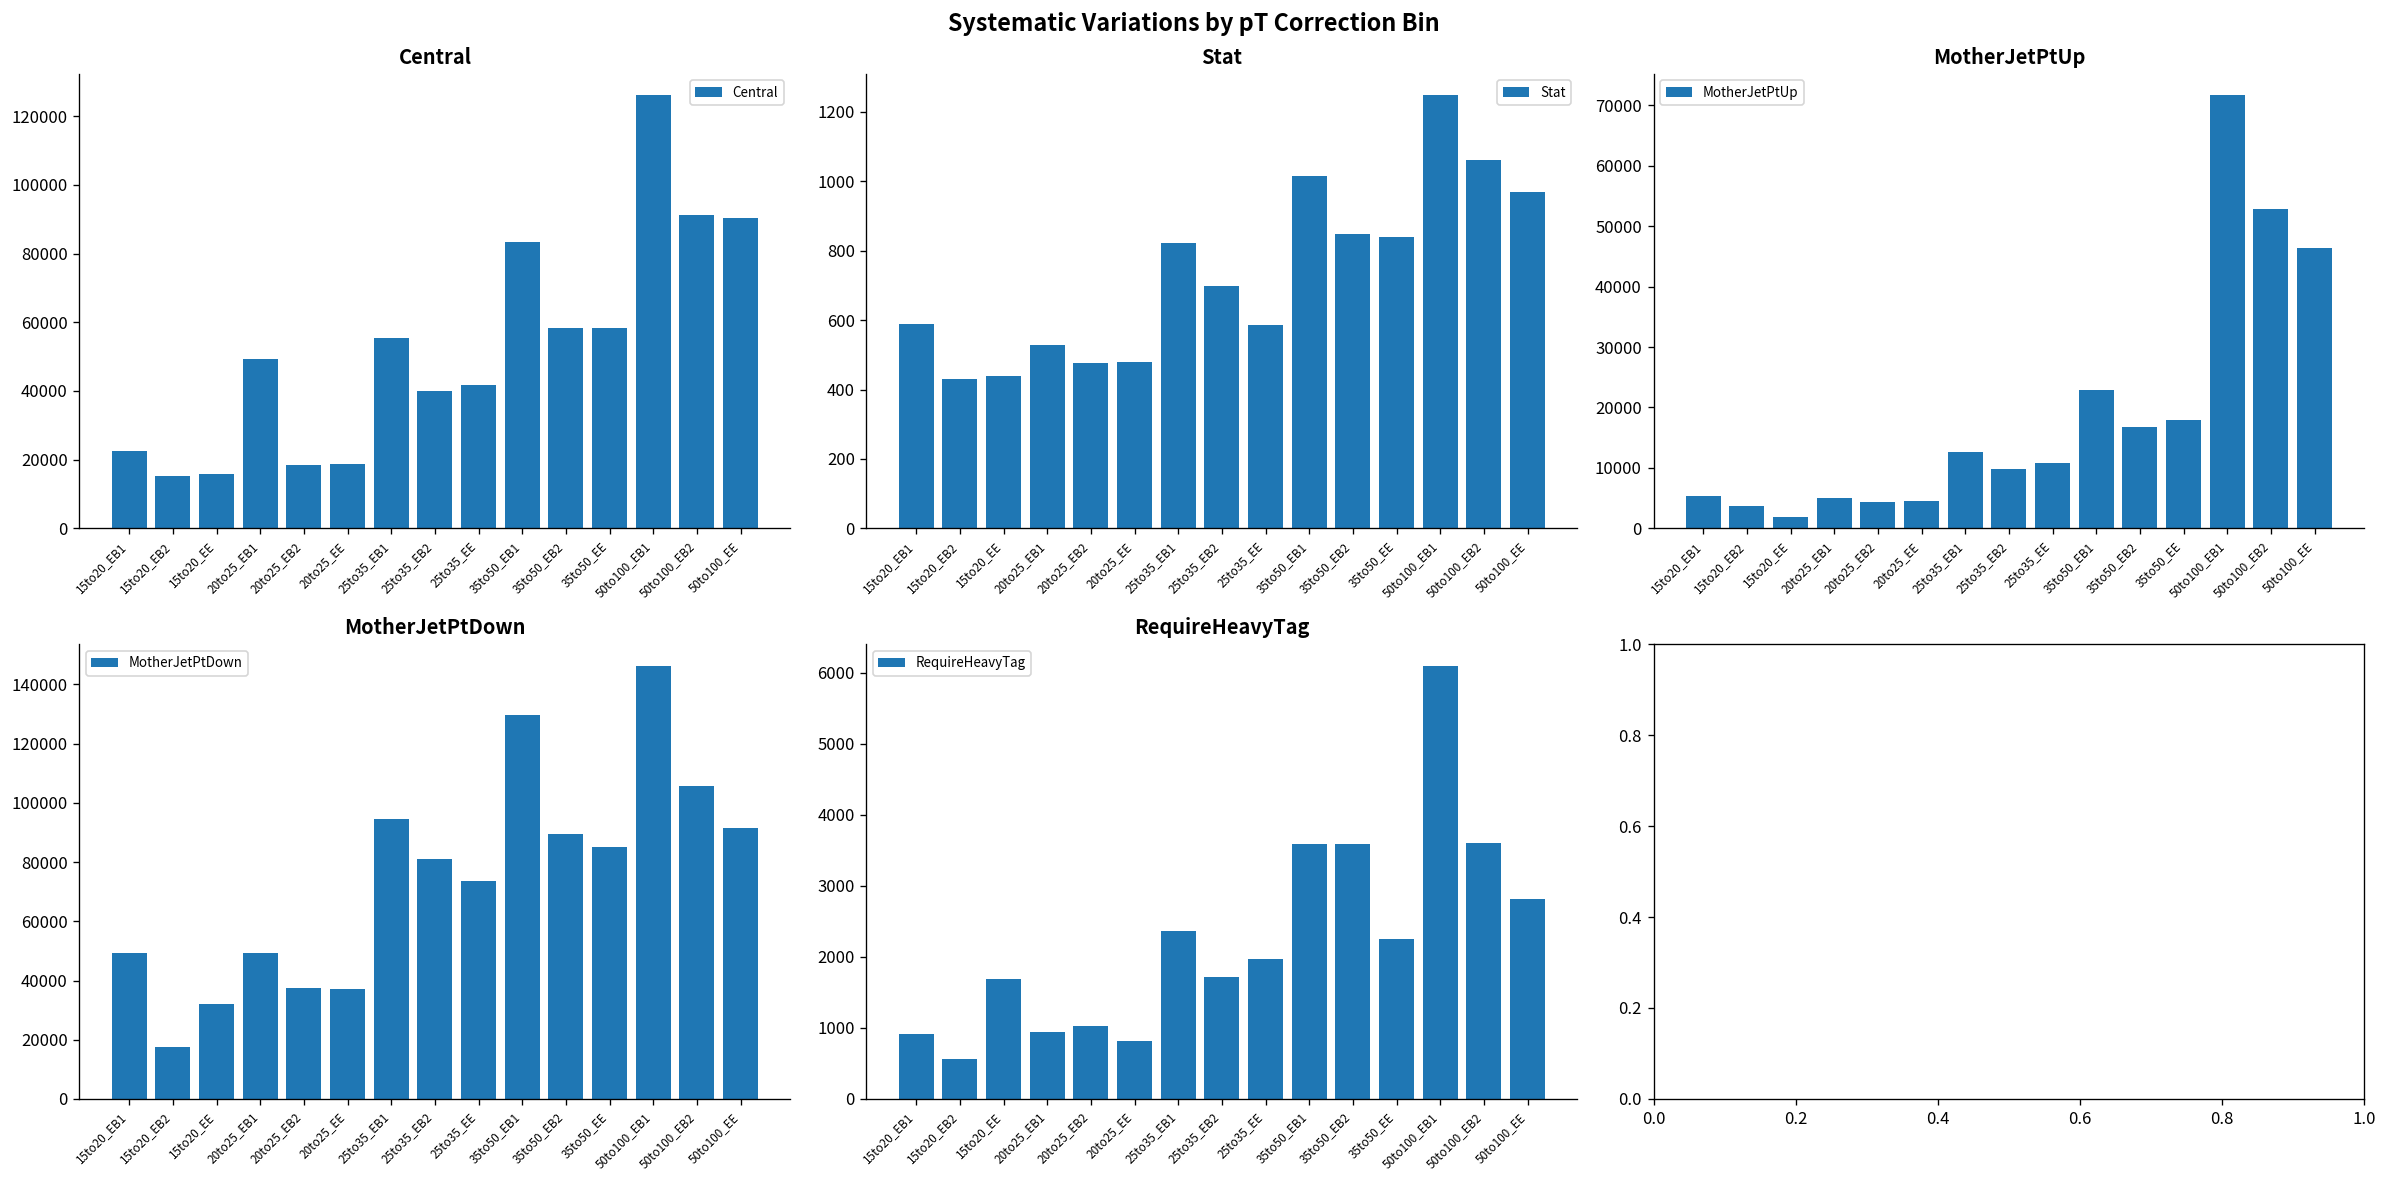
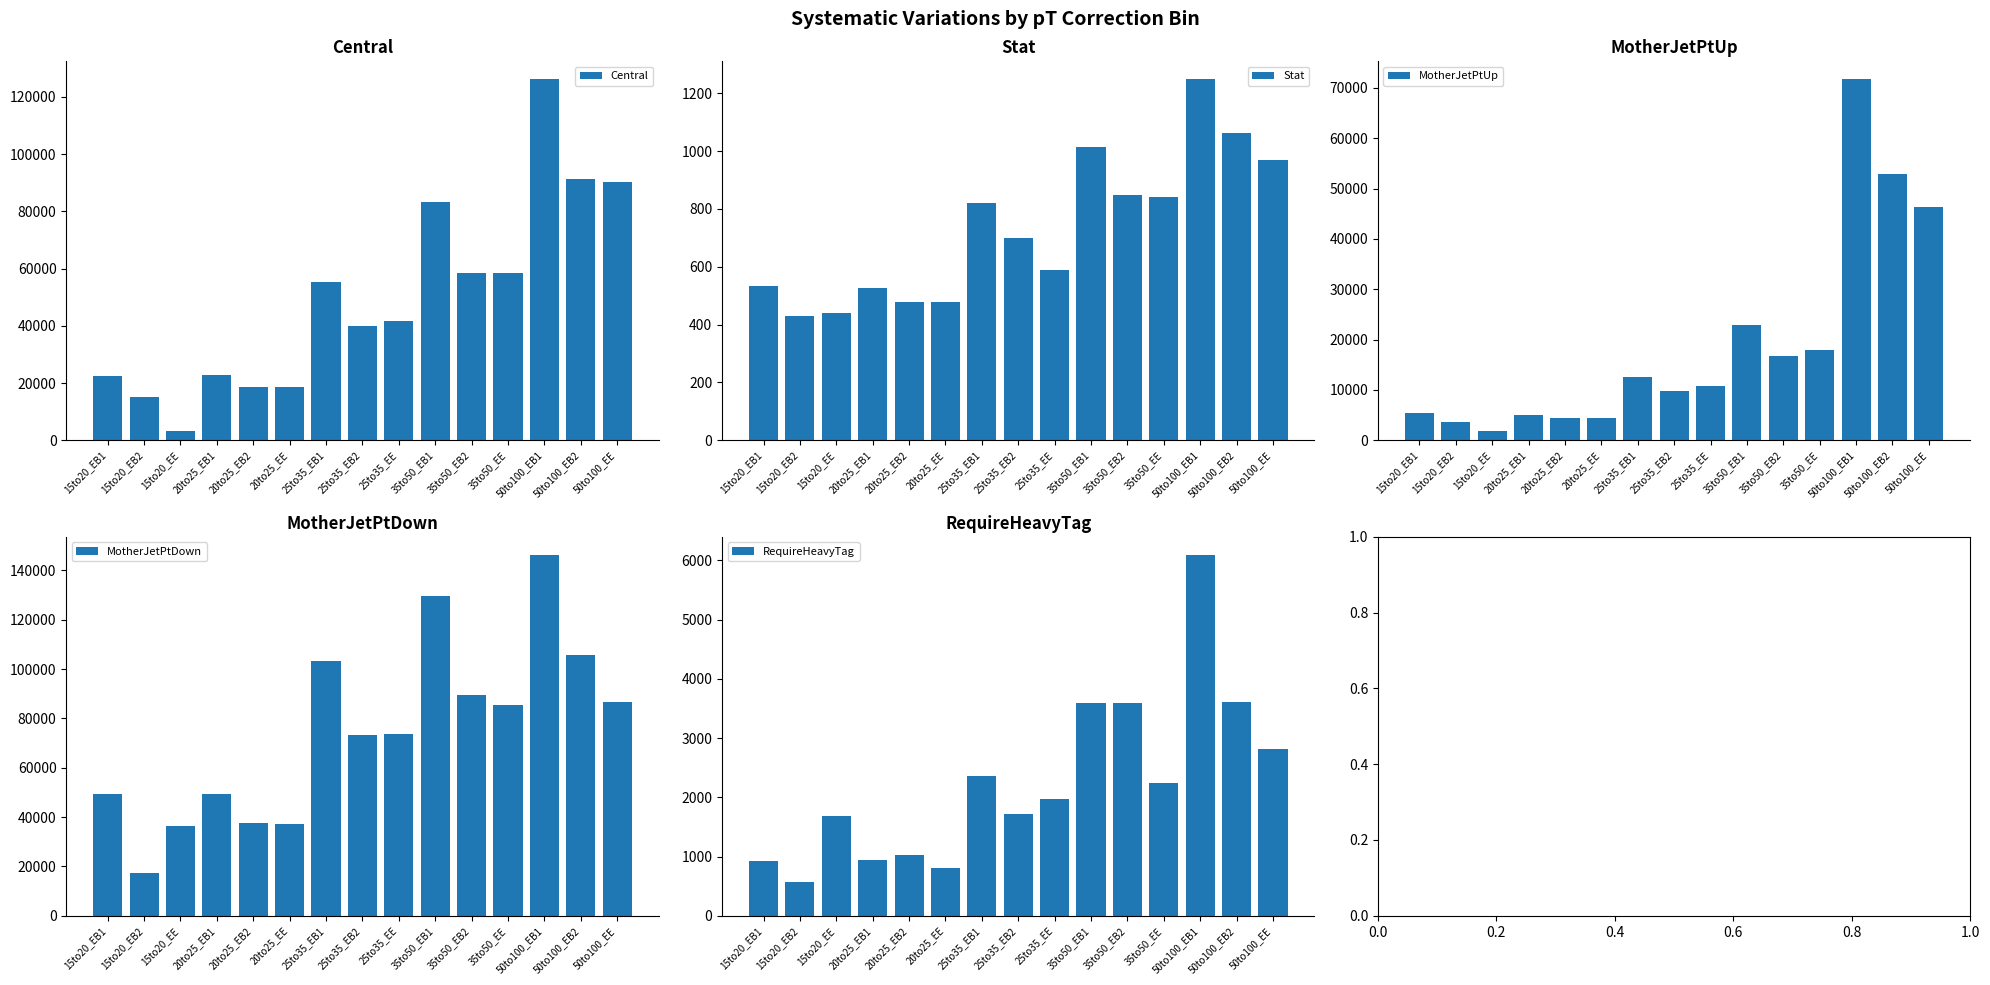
  {
    "Central": {
      "15to20_EB1": 22000,
      "15to20_EB2": 15000,
-     "15to20_EE": 16000,
-     "20to25_EB1": 49000,
+     "15to20_EE": 3000,
+     "20to25_EB1": 23000,
      "20to25_EB2": 19000,
      "20to25_EE": 19000,
      "25to35_EB1": 55000,
      "25to35_EB2": 40000,
      "25to35_EE": 42000,
      "35to50_EB1": 83000,
      "35to50_EB2": 58000,
      "35to50_EE": 58000,
      "50to100_EB1": 126000,
      "50to100_EB2": 91000,
      "50to100_EE": 90000
    },
    "Stat": {
-     "15to20_EB1": 590,
+     "15to20_EB1": 530,
      "15to20_EB2": 430,
      "15to20_EE": 440,
      "20to25_EB1": 530,
      "20to25_EB2": 480,
      "20to25_EE": 480,
      "25to35_EB1": 820,
      "25to35_EB2": 700,
      "25to35_EE": 590,
      "35to50_EB1": 1010,
      "35to50_EB2": 850,
      "35to50_EE": 840,
      "50to100_EB1": 1250,
      "50to100_EB2": 1060,
      "50to100_EE": 970
    },
    "MotherJetPtUp": {
      "15to20_EB1": 5000,
      "15to20_EB2": 4000,
      "15to20_EE": 2000,
      "20to25_EB1": 5000,
      "20to25_EB2": 4000,
      "20to25_EE": 5000,
      "25to35_EB1": 13000,
      "25to35_EB2": 10000,
      "25to35_EE": 11000,
      "35to50_EB1": 23000,
      "35to50_EB2": 17000,
      "35to50_EE": 18000,
      "50to100_EB1": 72000,
      "50to100_EB2": 53000,
      "50to100_EE": 46000
    },
    "MotherJetPtDown": {
      "15to20_EB1": 49000,
      "15to20_EB2": 17000,
-     "15to20_EE": 32000,
+     "15to20_EE": 36000,
      "20to25_EB1": 49000,
      "20to25_EB2": 37000,
      "20to25_EE": 37000,
-     "25to35_EB1": 95000,
-     "25to35_EB2": 81000,
+     "25to35_EB1": 103000,
+     "25to35_EB2": 73000,
      "25to35_EE": 74000,
      "35to50_EB1": 130000,
      "35to50_EB2": 89000,
      "35to50_EE": 85000,
      "50to100_EB1": 146000,
      "50to100_EB2": 106000,
-     "50to100_EE": 92000
+     "50to100_EE": 86000
    },
    "RequireHeavyTag": {
      "15to20_EB1": 900,
      "15to20_EB2": 600,
      "15to20_EE": 1700,
      "20to25_EB1": 900,
      "20to25_EB2": 1000,
      "20to25_EE": 800,
      "25to35_EB1": 2400,
      "25to35_EB2": 1700,
      "25to35_EE": 2000,
      "35to50_EB1": 3600,
      "35to50_EB2": 3600,
      "35to50_EE": 2200,
      "50to100_EB1": 6100,
      "50to100_EB2": 3600,
      "50to100_EE": 2800
    }
  }
